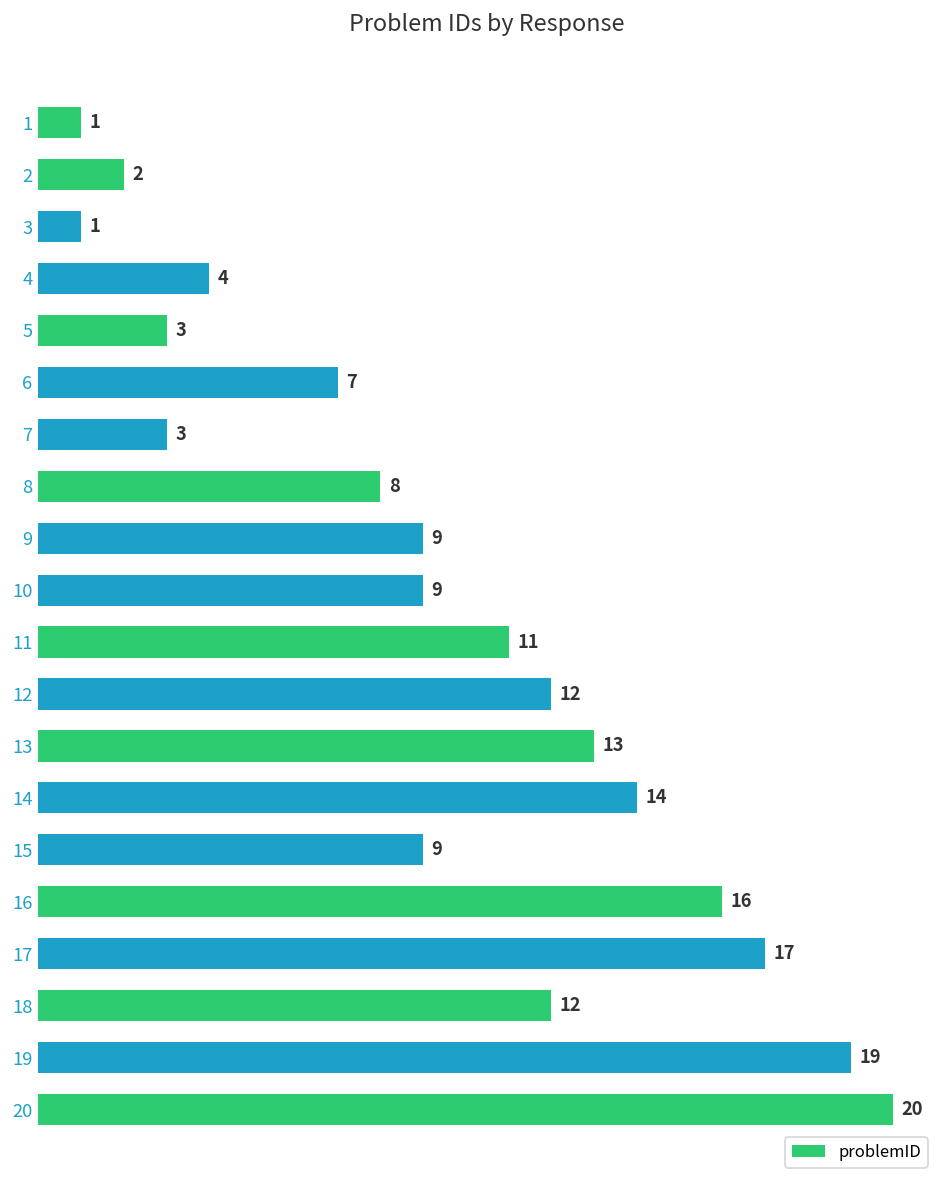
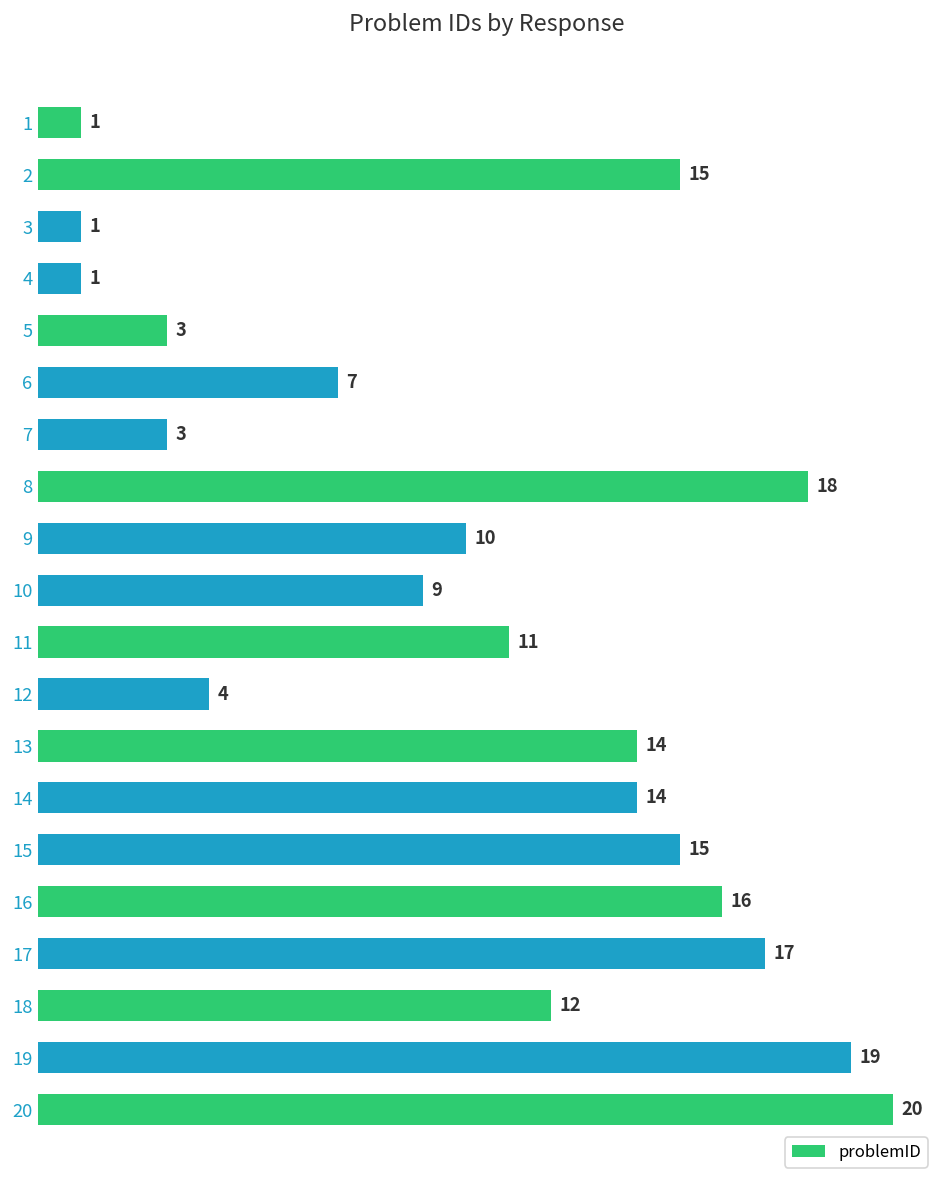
  {
    "1": 1,
-   "2": 2,
+   "2": 15,
    "3": 1,
-   "4": 4,
+   "4": 1,
    "5": 3,
    "6": 7,
    "7": 3,
-   "8": 8,
-   "9": 9,
+   "8": 18,
+   "9": 10,
    "10": 9,
    "11": 11,
-   "12": 12,
-   "13": 13,
+   "12": 4,
+   "13": 14,
    "14": 14,
-   "15": 9,
+   "15": 15,
    "16": 16,
    "17": 17,
    "18": 12,
    "19": 19,
    "20": 20
  }
